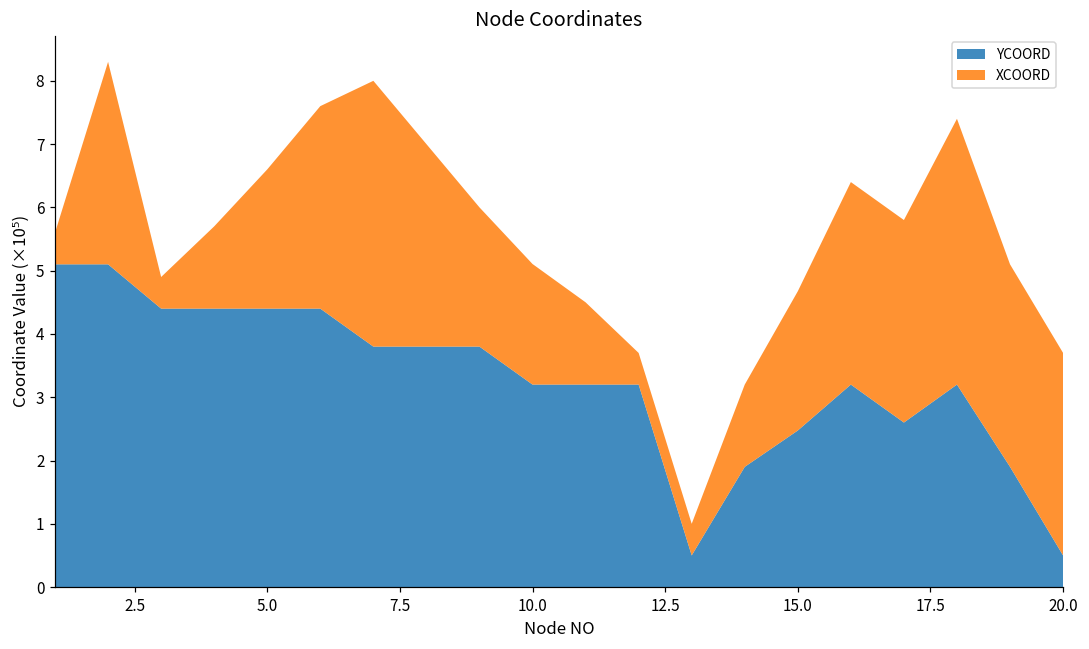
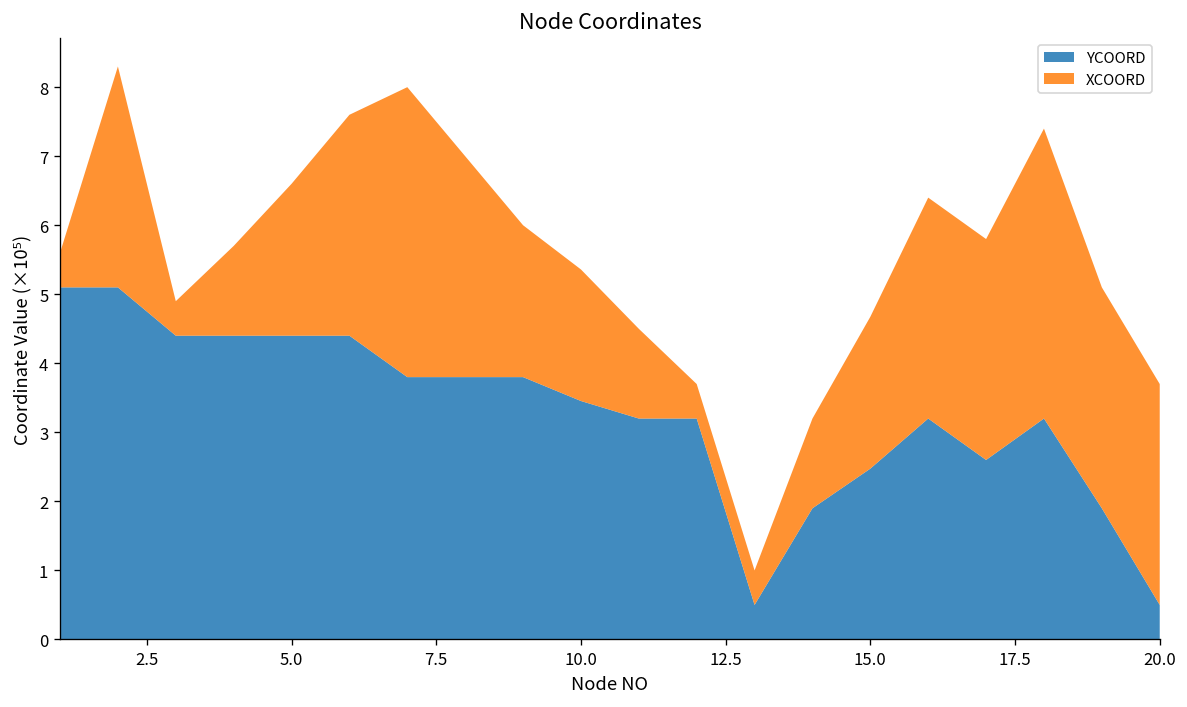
  {
    "YCOORD": {
      "5.0": 4.4,
-     "10.0": 3.2,
+     "10.0": 3.5,
      "15.0": 2.5,
      "20.0": 0.5
    },
    "XCOORD": {
      "5.0": 2.2,
      "10.0": 1.9,
      "15.0": 2.2,
      "20.0": 3.2
    }
  }
